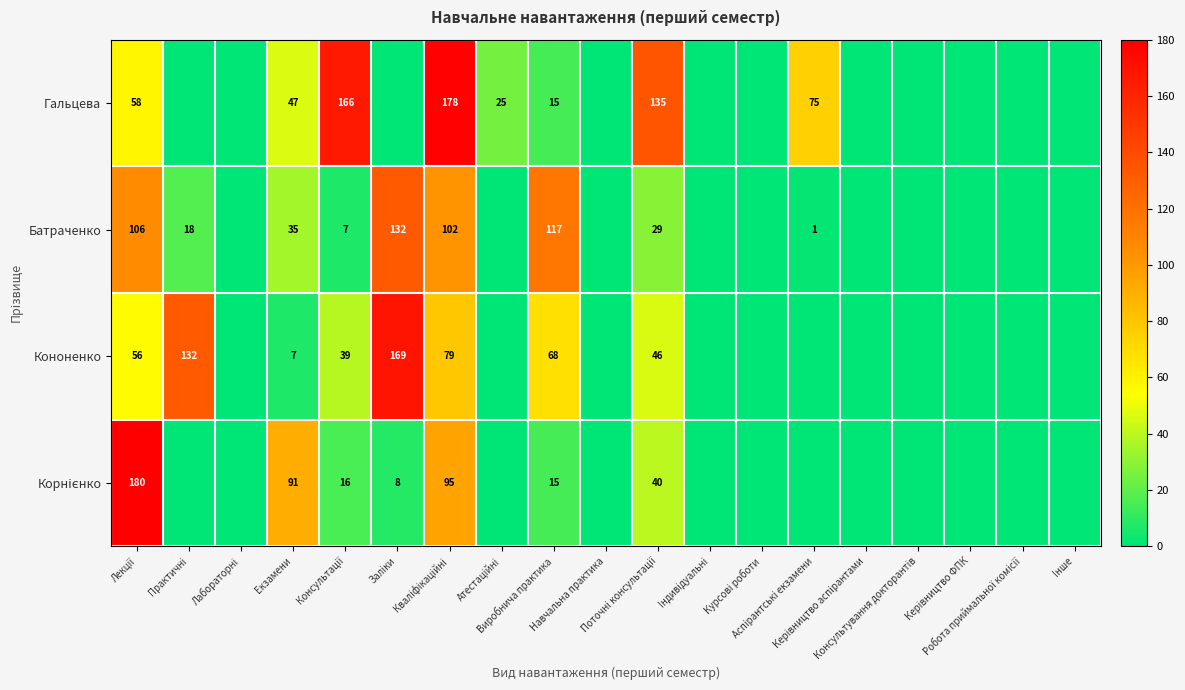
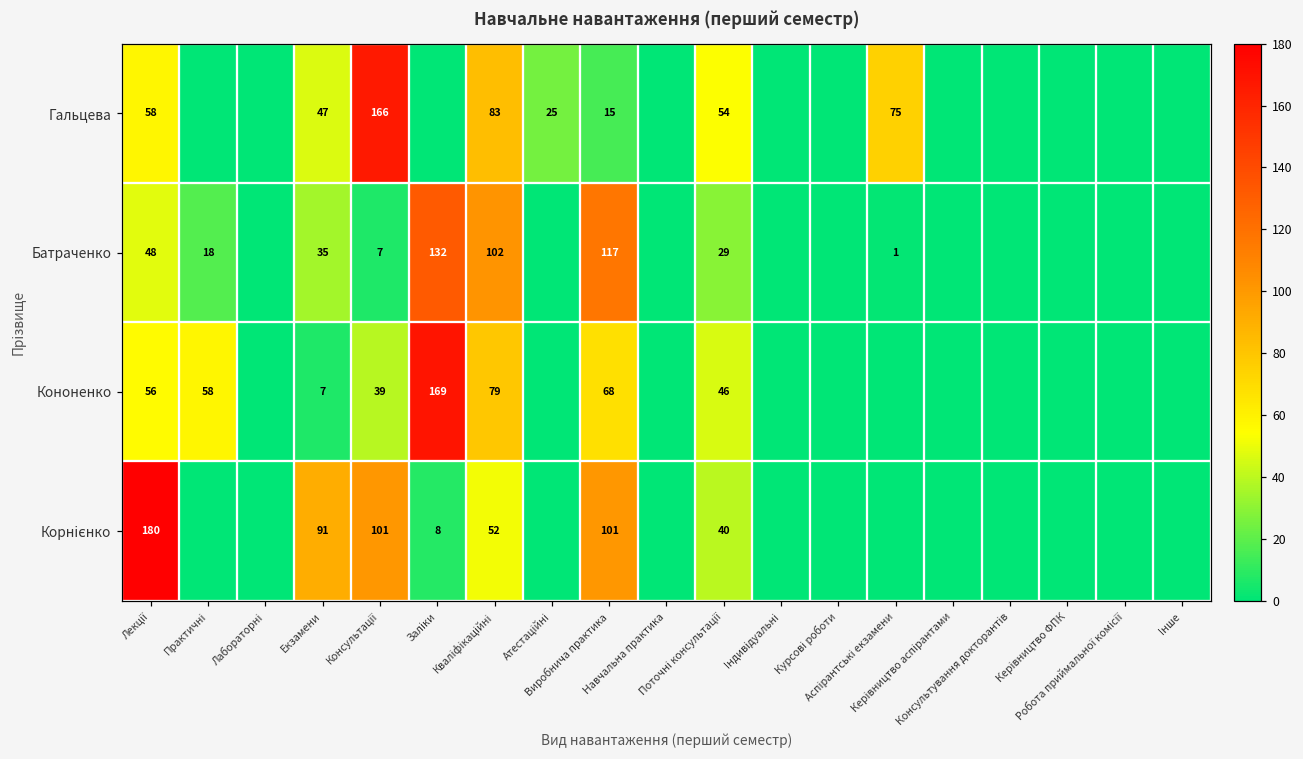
  {
    "Гальцева": {
      "Лекції": 58,
      "Екзамени": 47,
      "Консультації": 166,
-     "Кваліфікаційні": 178,
+     "Кваліфікаційні": 83,
      "Атестаційні": 25,
      "Виробнича практика": 15,
-     "Поточні консультації": 135,
+     "Поточні консультації": 54,
      "Аспірантські екзамени": 75
    },
    "Батраченко": {
-     "Лекції": 106,
+     "Лекції": 48,
      "Практичні": 18,
      "Екзамени": 35,
      "Консультації": 7,
      "Заліки": 132,
      "Кваліфікаційні": 102,
      "Виробнича практика": 117,
      "Поточні консультації": 29,
      "Аспірантські екзамени": 1
    },
    "Кононенко": {
      "Лекції": 56,
-     "Практичні": 132,
+     "Практичні": 58,
      "Екзамени": 7,
      "Консультації": 39,
      "Заліки": 169,
      "Кваліфікаційні": 79,
      "Виробнича практика": 68,
      "Поточні консультації": 46
    },
    "Корнієнко": {
      "Лекції": 180,
      "Екзамени": 91,
-     "Консультації": 16,
+     "Консультації": 101,
      "Заліки": 8,
-     "Кваліфікаційні": 95,
-     "Виробнича практика": 15,
+     "Кваліфікаційні": 52,
+     "Виробнича практика": 101,
      "Поточні консультації": 40
    }
  }
